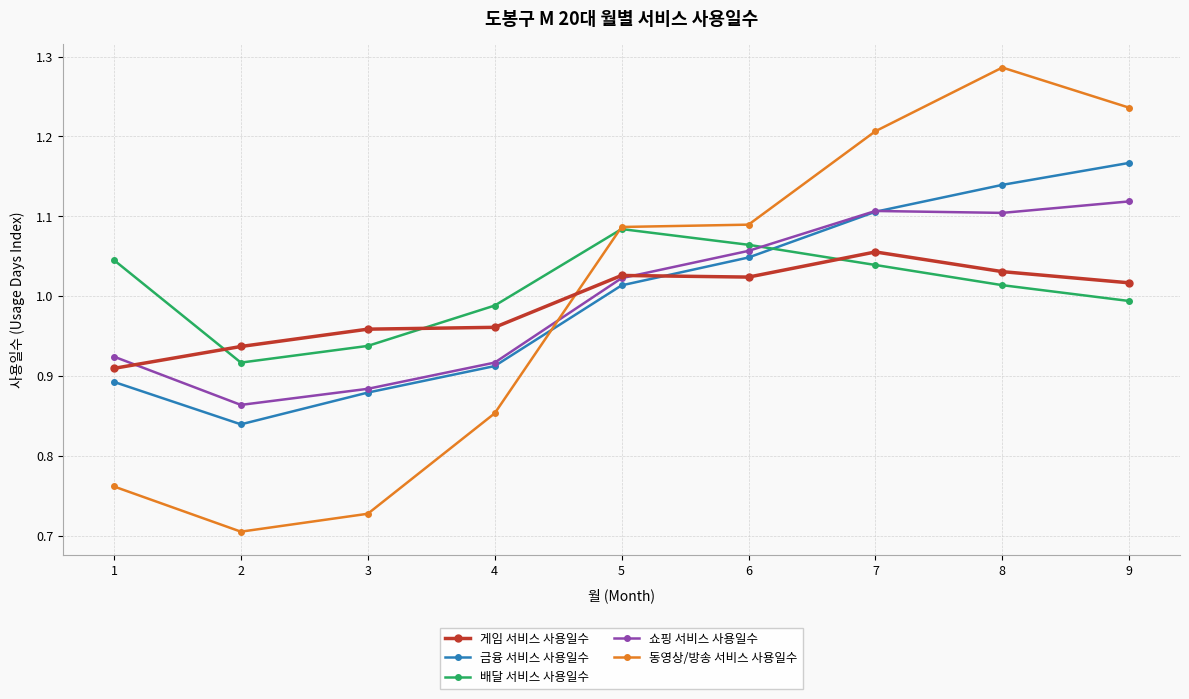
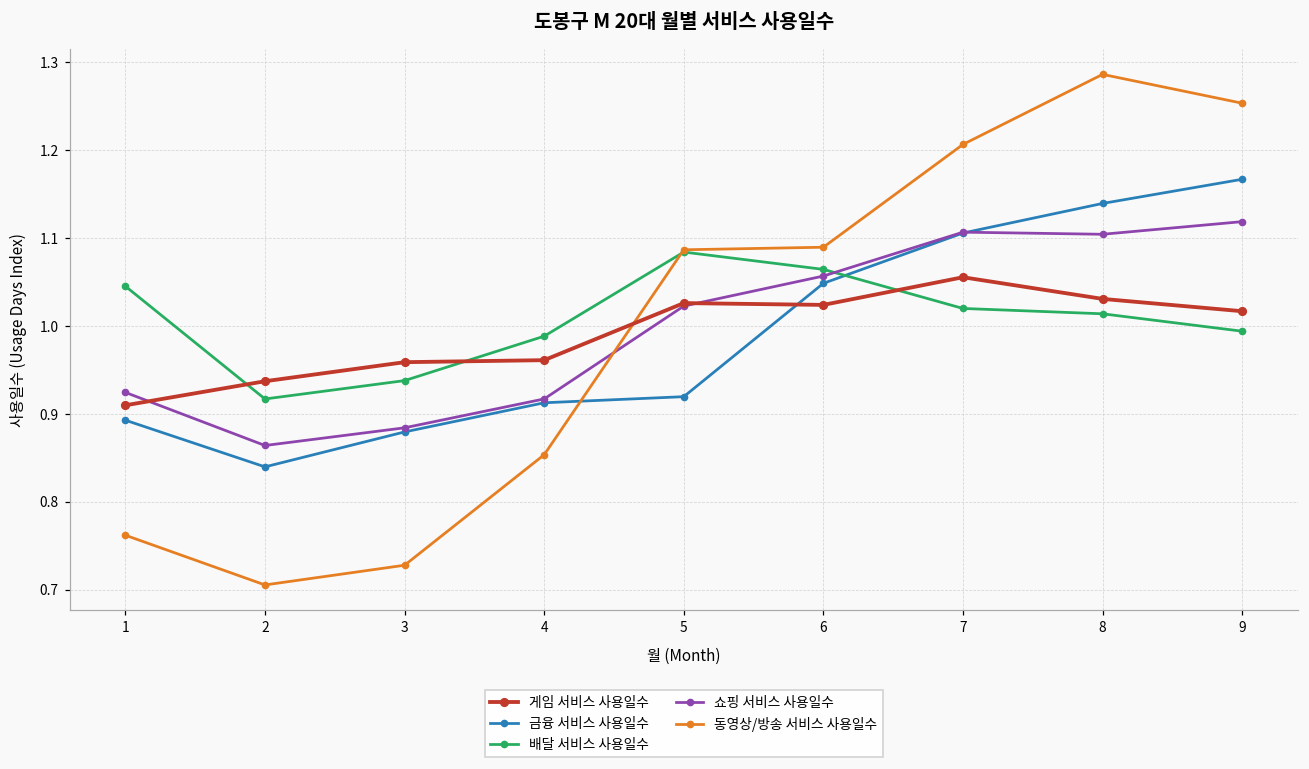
  {
    "게임 서비스 사용일수": {
      "1": 0.91,
      "2": 0.94,
      "3": 0.96,
      "4": 0.96,
      "5": 1.03,
      "6": 1.02,
      "7": 1.06,
      "8": 1.03,
      "9": 1.02
    },
    "금융 서비스 사용일수": {
      "1": 0.89,
      "2": 0.84,
      "3": 0.88,
      "4": 0.91,
-     "5": 1.01,
+     "5": 0.92,
      "6": 1.05,
      "8": 1.14,
      "9": 1.17
    },
    "배달 서비스 사용일수": {
      "1": 1.05,
      "2": 0.92,
      "3": 0.94,
      "4": 0.99,
      "6": 1.06,
-     "7": 1.04,
+     "7": 1.02,
      "8": 1.01,
      "9": 0.99
    },
    "쇼핑 서비스 사용일수": {
      "1": 0.92,
      "2": 0.86,
      "3": 0.88,
      "4": 0.92,
      "5": 1.02,
      "6": 1.06,
      "8": 1.10,
      "9": 1.12
    },
    "동영상/방송 서비스 사용일수": {
      "1": 0.76,
      "2": 0.71,
      "3": 0.73,
      "4": 0.85,
      "6": 1.09,
      "7": 1.21,
      "8": 1.29,
-     "9": 1.24
+     "9": 1.25
    }
  }
